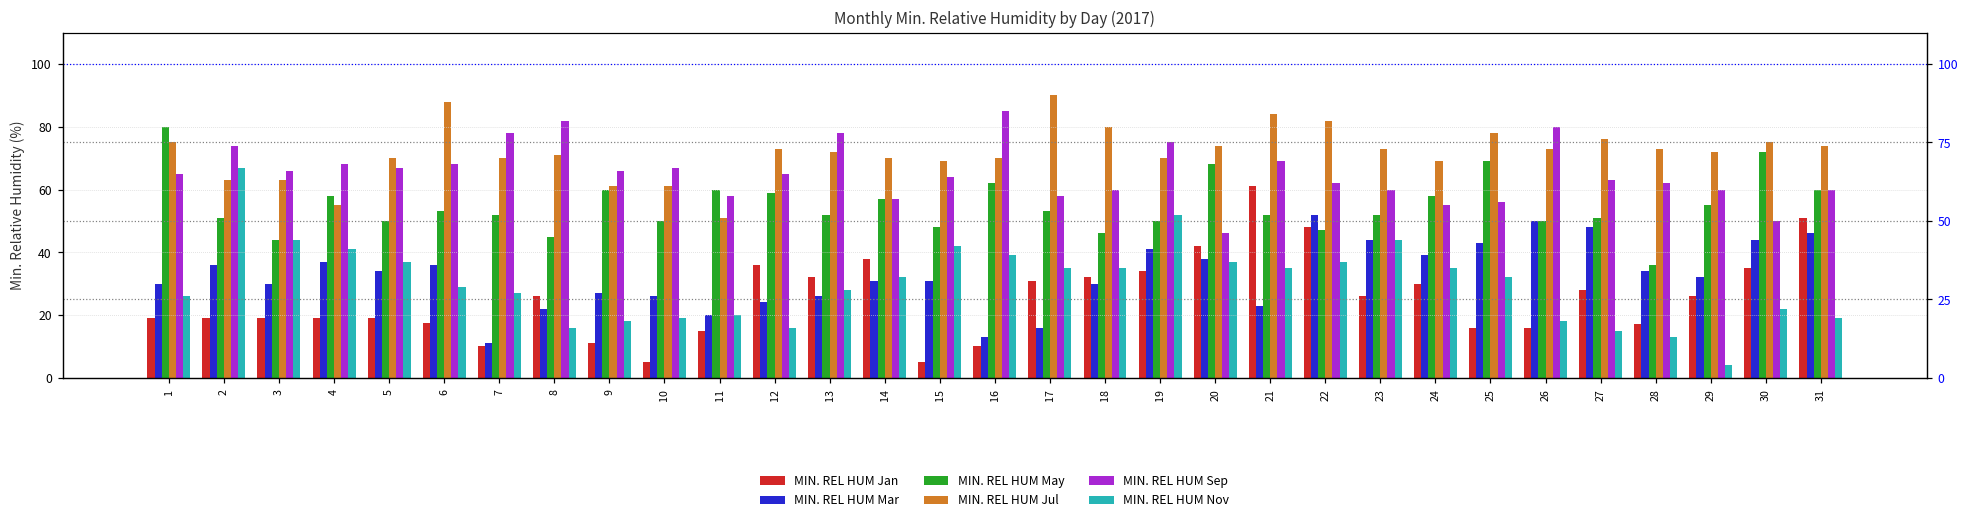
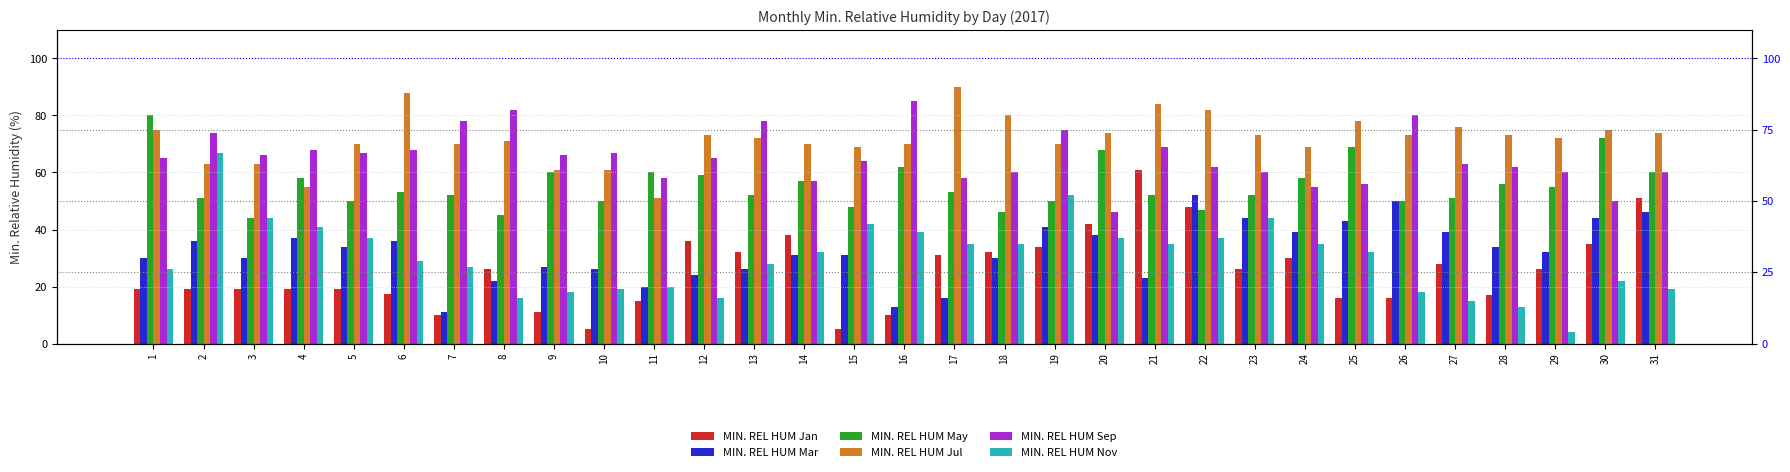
  {
    "MIN. REL HUM Jan": {
      "1": 19,
      "2": 19,
      "3": 19,
      "4": 19,
      "5": 19,
      "6": 17,
      "7": 10,
      "8": 26,
      "9": 11,
      "10": 5,
      "11": 15,
      "12": 36,
      "13": 32,
      "14": 38,
      "15": 5,
      "16": 10,
      "17": 31,
      "18": 32,
      "19": 34,
      "20": 42,
      "21": 61,
      "22": 48,
      "23": 26,
      "24": 30,
      "25": 16,
      "26": 16,
      "27": 28,
      "28": 17,
      "29": 26,
      "30": 35,
      "31": 51
    },
    "MIN. REL HUM Mar": {
      "1": 30,
      "2": 36,
      "3": 30,
      "4": 37,
      "5": 34,
      "6": 36,
      "7": 11,
      "8": 22,
      "9": 27,
      "10": 26,
      "11": 20,
      "12": 24,
      "13": 26,
      "14": 31,
      "15": 31,
      "16": 13,
      "17": 16,
      "18": 30,
      "19": 41,
      "20": 38,
      "21": 23,
      "22": 52,
      "23": 44,
      "24": 39,
      "25": 43,
      "26": 50,
-     "27": 48,
+     "27": 39,
      "28": 34,
      "29": 32,
      "30": 44,
      "31": 46
    },
    "MIN. REL HUM May": {
      "1": 80,
      "2": 51,
      "3": 44,
      "4": 58,
      "5": 50,
      "6": 53,
      "7": 52,
      "8": 45,
      "9": 60,
      "10": 50,
      "11": 60,
      "12": 59,
      "13": 52,
      "14": 57,
      "15": 48,
      "16": 62,
      "17": 53,
      "18": 46,
      "19": 50,
      "20": 68,
      "21": 52,
      "22": 47,
      "23": 52,
      "24": 58,
      "25": 69,
      "26": 50,
      "27": 51,
-     "28": 36,
+     "28": 56,
      "29": 55,
      "30": 72,
      "31": 60
    },
    "MIN. REL HUM Jul": {
      "1": 75,
      "2": 63,
      "3": 63,
      "4": 55,
      "5": 70,
      "6": 88,
      "7": 70,
      "8": 71,
      "9": 61,
      "10": 61,
      "11": 51,
      "12": 73,
      "13": 72,
      "14": 70,
      "15": 69,
      "16": 70,
      "17": 90,
      "18": 80,
      "19": 70,
      "20": 74,
      "21": 84,
      "22": 82,
      "23": 73,
      "24": 69,
      "25": 78,
      "26": 73,
      "27": 76,
      "28": 73,
      "29": 72,
      "30": 75,
      "31": 74
    },
    "MIN. REL HUM Sep": {
      "1": 65,
      "2": 74,
      "3": 66,
      "4": 68,
      "5": 67,
      "6": 68,
      "7": 78,
      "8": 82,
      "9": 66,
      "10": 67,
      "11": 58,
      "12": 65,
      "13": 78,
      "14": 57,
      "15": 64,
      "16": 85,
      "17": 58,
      "18": 60,
      "19": 75,
      "20": 46,
      "21": 69,
      "22": 62,
      "23": 60,
      "24": 55,
      "25": 56,
      "26": 80,
      "27": 63,
      "28": 62,
      "29": 60,
      "30": 50,
      "31": 60
    },
    "MIN. REL HUM Nov": {
      "1": 26,
      "2": 67,
      "3": 44,
      "4": 41,
      "5": 37,
      "6": 29,
      "7": 27,
      "8": 16,
      "9": 18,
      "10": 19,
      "11": 20,
      "12": 16,
      "13": 28,
      "14": 32,
      "15": 42,
      "16": 39,
      "17": 35,
      "18": 35,
      "19": 52,
      "20": 37,
      "21": 35,
      "22": 37,
      "23": 44,
      "24": 35,
      "25": 32,
      "26": 18,
      "27": 15,
      "28": 13,
      "29": 4,
      "30": 22,
      "31": 19
    }
  }
